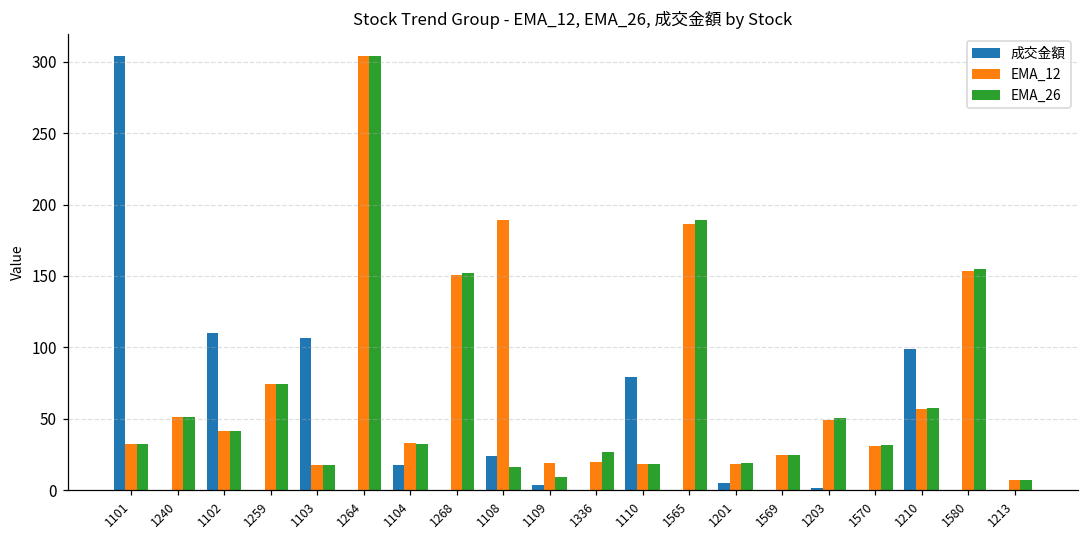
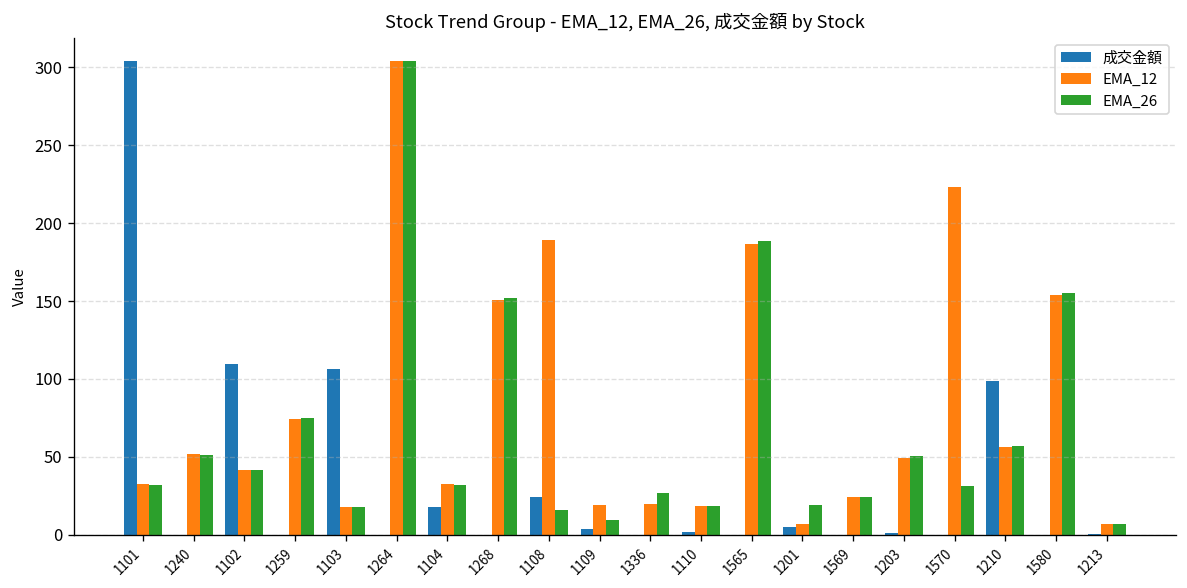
  {
    "成交金額": {
      "1101": 304,
      "1102": 110,
      "1103": 106,
      "1104": 18,
      "1108": 24,
      "1109": 3,
-     "1110": 79,
+     "1110": 2,
      "1201": 5,
      "1210": 99
    },
    "EMA_12": {
      "1101": 32,
      "1240": 52,
      "1102": 42,
      "1259": 74,
      "1103": 18,
      "1264": 304,
      "1104": 33,
      "1268": 151,
      "1108": 189,
      "1109": 19,
      "1336": 20,
      "1110": 18,
      "1565": 186,
-     "1201": 19,
+     "1201": 7,
      "1569": 24,
      "1203": 49,
-     "1570": 31,
+     "1570": 223,
      "1210": 57,
      "1580": 154,
      "1213": 7
    },
    "EMA_26": {
      "1101": 32,
      "1240": 51,
      "1102": 41,
      "1259": 75,
      "1103": 18,
      "1264": 304,
      "1104": 32,
      "1268": 152,
      "1108": 16,
      "1109": 9,
      "1336": 27,
      "1110": 18,
      "1565": 189,
      "1201": 19,
      "1569": 24,
      "1203": 50,
      "1570": 31,
      "1210": 57,
      "1580": 155,
      "1213": 7
    }
  }
